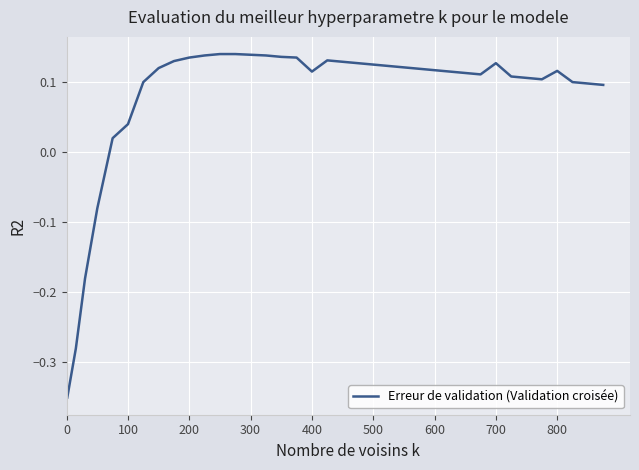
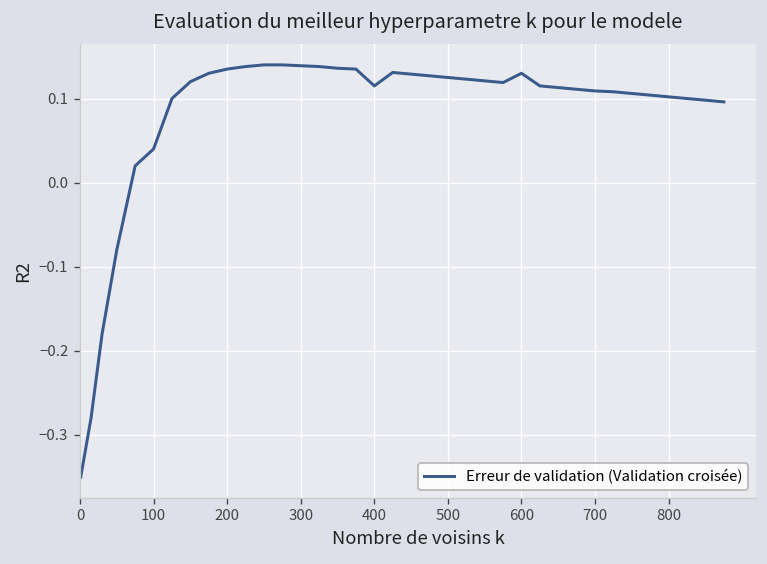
  {
    "100": 0.04,
    "200": 0.14,
    "300": 0.14,
    "400": 0.12,
    "500": 0.13,
-   "600": 0.12,
-   "700": 0.13,
-   "800": 0.12
+   "600": 0.13,
+   "700": 0.11,
+   "800": 0.10
  }
